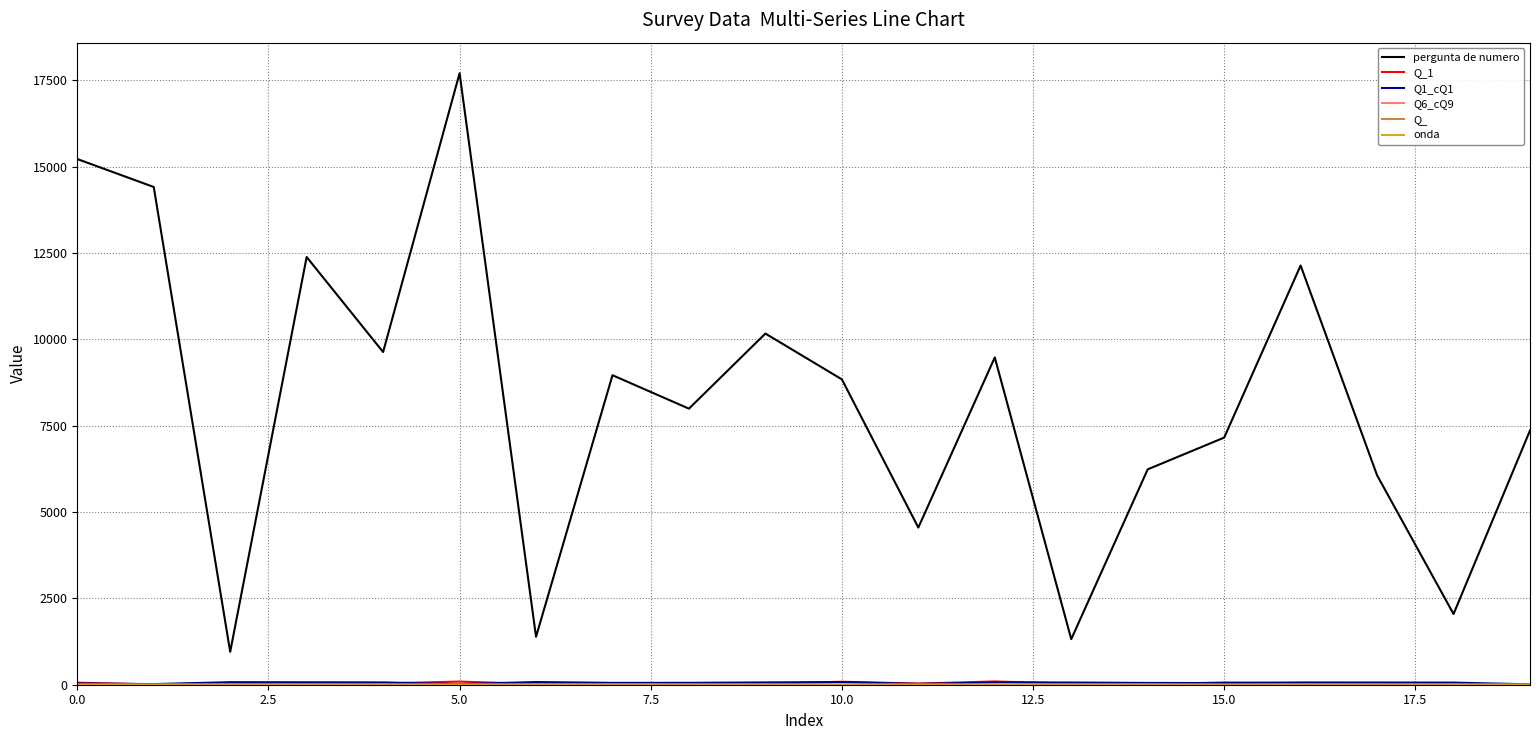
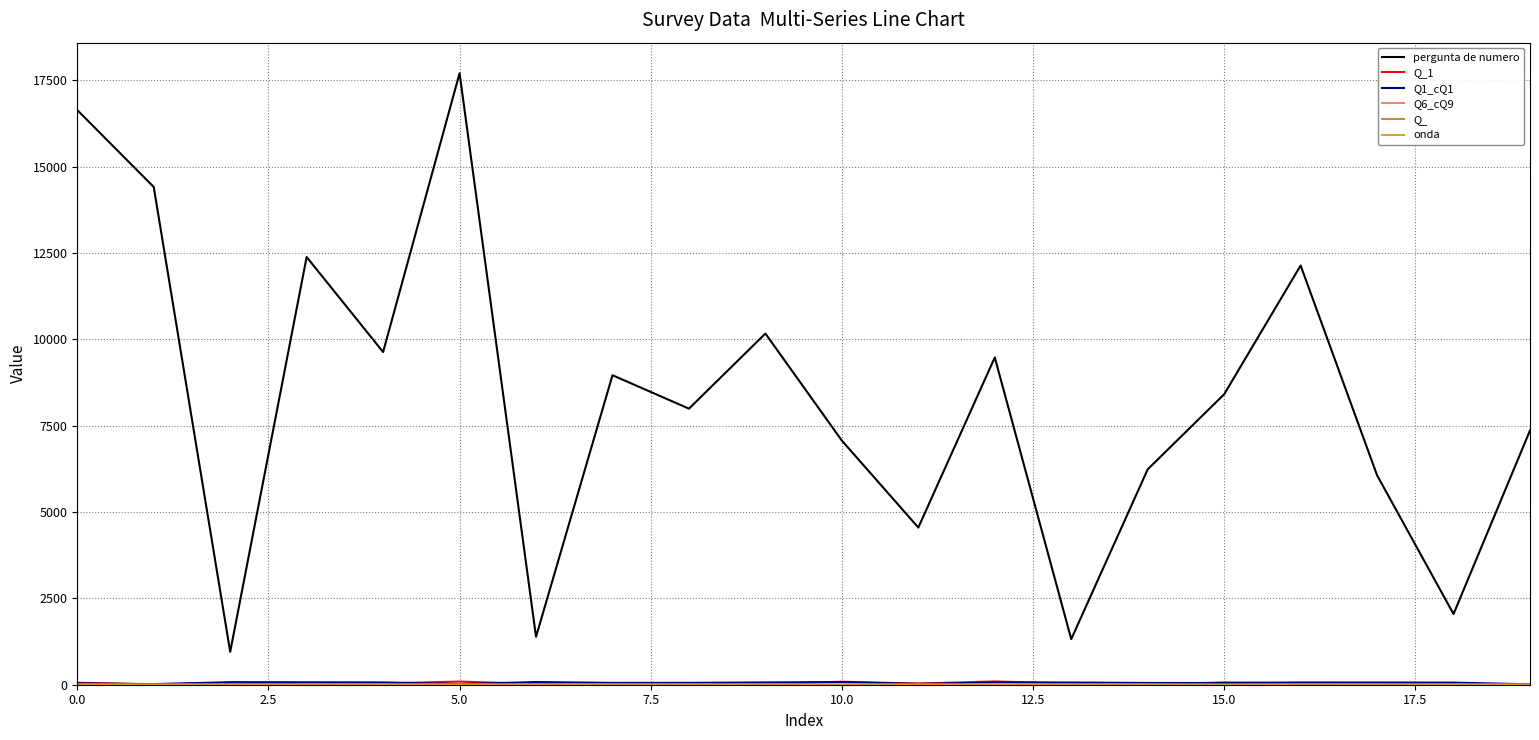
  {
    "pergunta de numero": {
-     "0.0": 15200,
+     "0.0": 16600,
      "5.0": 17700,
-     "10.0": 8800,
-     "15.0": 7200
+     "10.0": 7100,
+     "15.0": 8400
    }
  }
